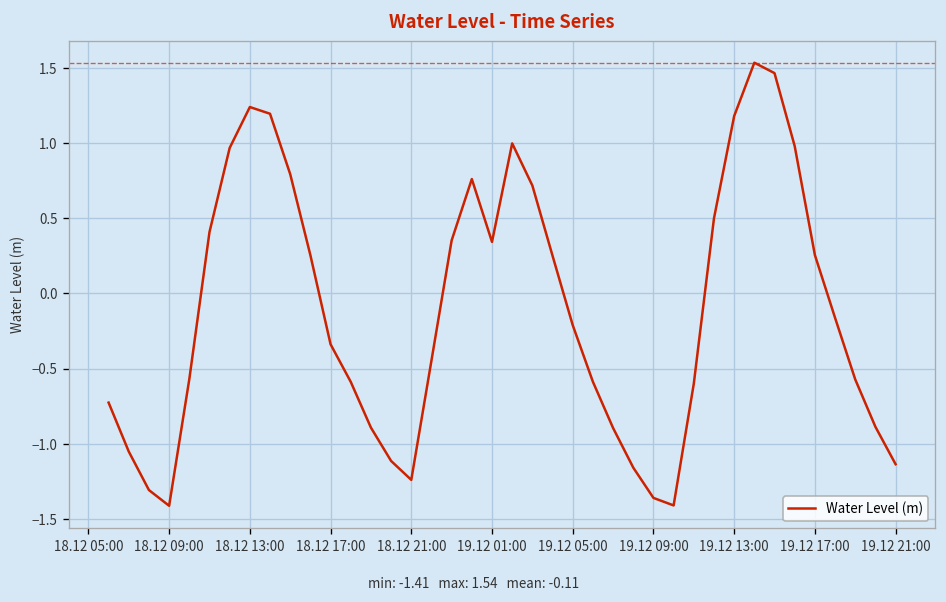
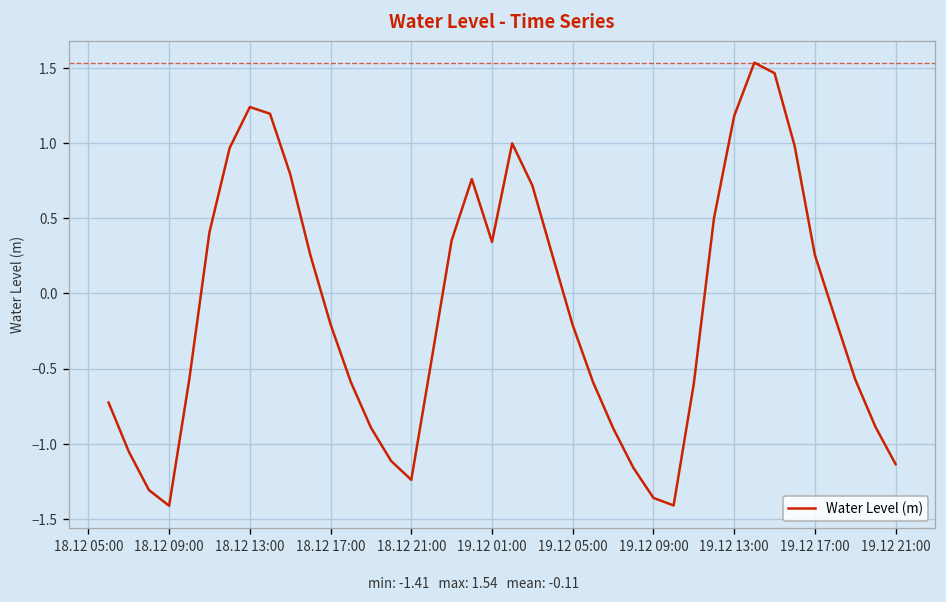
  {
    "18.12 09:00": -1.41,
    "18.12 13:00": 1.24,
-   "18.12 17:00": -0.34,
+   "18.12 17:00": -0.21,
    "18.12 21:00": -1.24,
    "19.12 01:00": 0.34,
    "19.12 05:00": -0.21,
    "19.12 09:00": -1.36,
    "19.12 13:00": 1.18,
    "19.12 17:00": 0.26,
    "19.12 21:00": -1.14
  }
